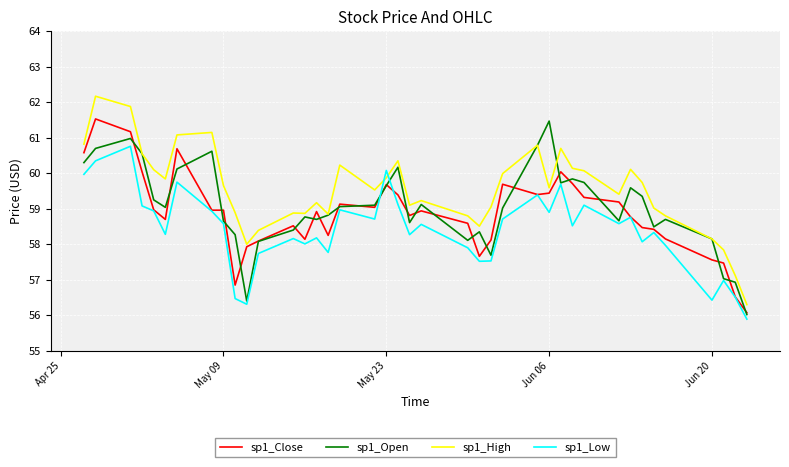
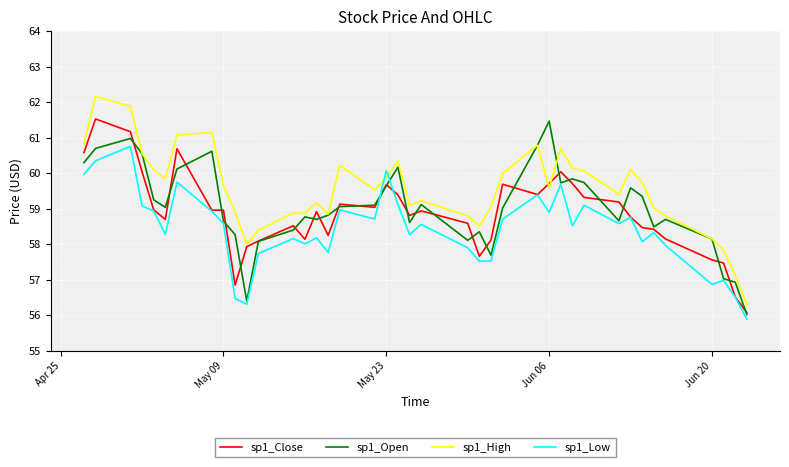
  {
    "sp1_Close": {
      "May 09": 59.0,
-     "Jun 06": 59.4,
+     "Jun 06": 59.7,
      "Jun 20": 57.6
    },
    "sp1_Open": {
      "Jun 06": 61.5
    },
    "sp1_High": {
      "May 09": 59.7,
      "May 23": 59.9,
      "Jun 06": 59.6
    },
    "sp1_Low": {
      "May 23": 60.1,
      "Jun 06": 58.9,
-     "Jun 20": 56.4
+     "Jun 20": 56.9
    }
  }
